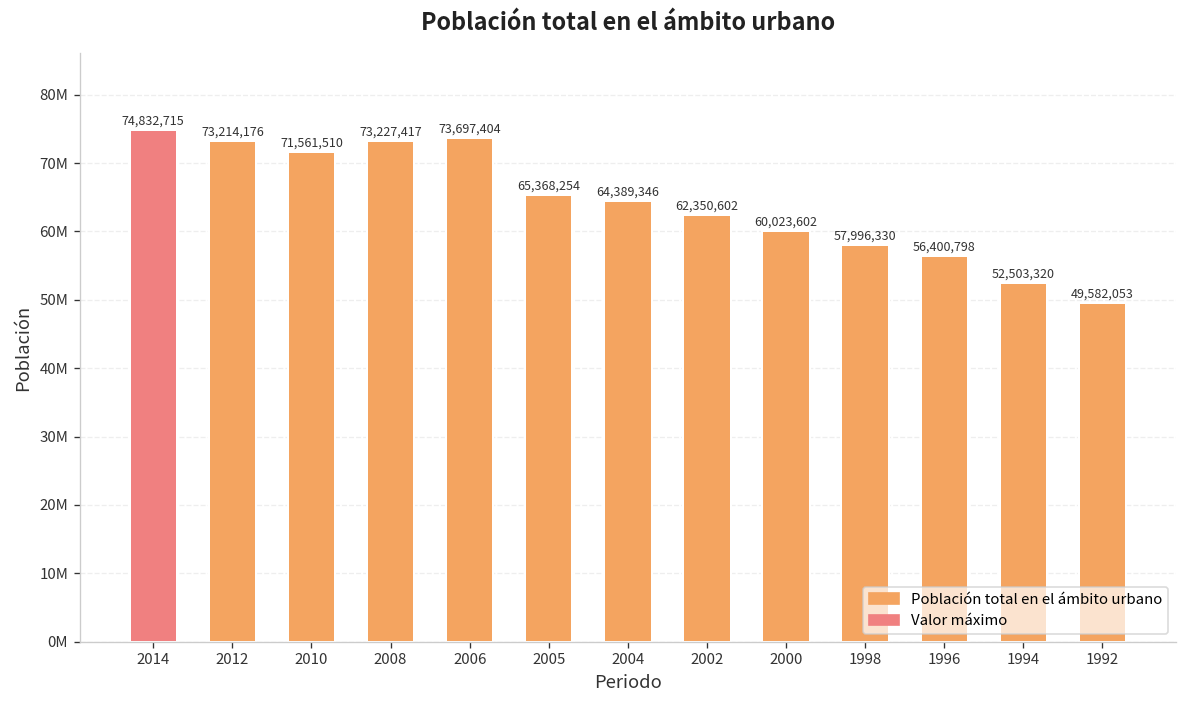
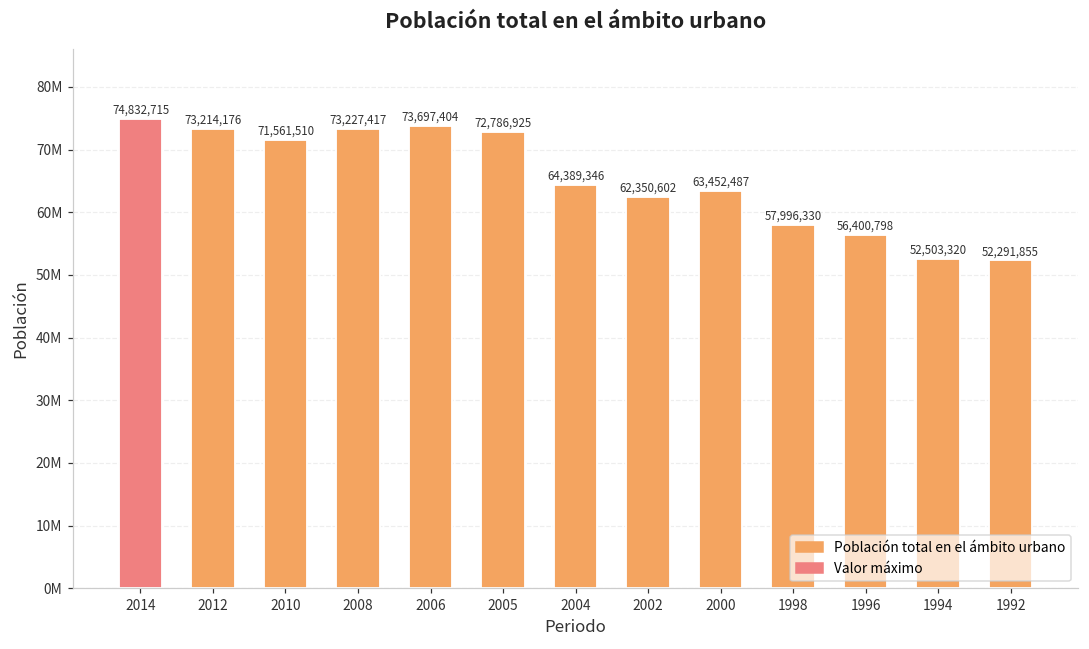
  {
    "2014": "74,832,715",
    "2012": "73,214,176",
    "2010": "71,561,510",
    "2008": "73,227,417",
    "2006": "73,697,404",
-   "2005": "65,368,254",
+   "2005": "72,786,925",
    "2004": "64,389,346",
    "2002": "62,350,602",
-   "2000": "60,023,602",
+   "2000": "63,452,487",
    "1998": "57,996,330",
    "1996": "56,400,798",
    "1994": "52,503,320",
-   "1992": "49,582,053"
+   "1992": "52,291,855"
  }
